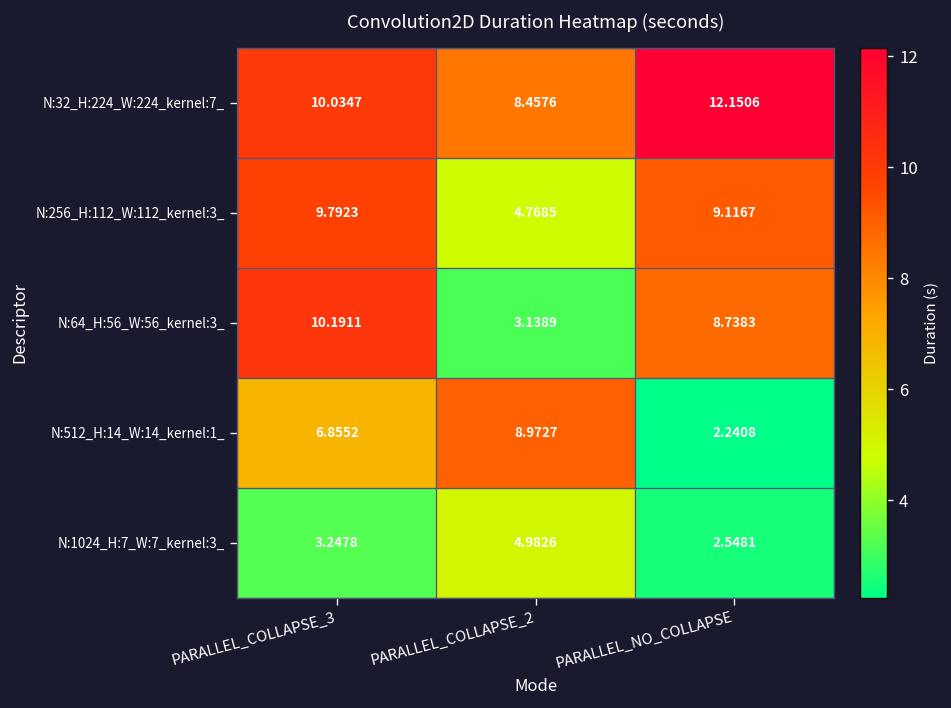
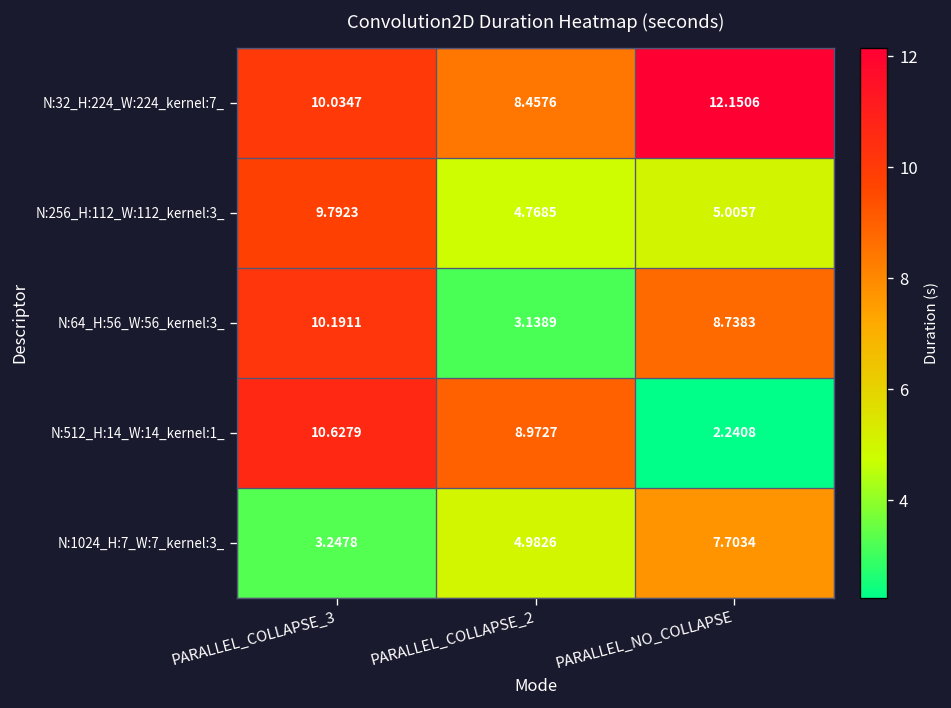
  {
    "N:32_H:224_W:224_kernel:7_": {
      "PARALLEL_COLLAPSE_3": 10.0347,
      "PARALLEL_COLLAPSE_2": 8.4576,
      "PARALLEL_NO_COLLAPSE": 12.1506
    },
    "N:256_H:112_W:112_kernel:3_": {
      "PARALLEL_COLLAPSE_3": 9.7923,
      "PARALLEL_COLLAPSE_2": 4.7685,
-     "PARALLEL_NO_COLLAPSE": 9.1167
+     "PARALLEL_NO_COLLAPSE": 5.0057
    },
    "N:64_H:56_W:56_kernel:3_": {
      "PARALLEL_COLLAPSE_3": 10.1911,
      "PARALLEL_COLLAPSE_2": 3.1389,
      "PARALLEL_NO_COLLAPSE": 8.7383
    },
    "N:512_H:14_W:14_kernel:1_": {
-     "PARALLEL_COLLAPSE_3": 6.8552,
+     "PARALLEL_COLLAPSE_3": 10.6279,
      "PARALLEL_COLLAPSE_2": 8.9727,
      "PARALLEL_NO_COLLAPSE": 2.2408
    },
    "N:1024_H:7_W:7_kernel:3_": {
      "PARALLEL_COLLAPSE_3": 3.2478,
      "PARALLEL_COLLAPSE_2": 4.9826,
-     "PARALLEL_NO_COLLAPSE": 2.5481
+     "PARALLEL_NO_COLLAPSE": 7.7034
    }
  }
